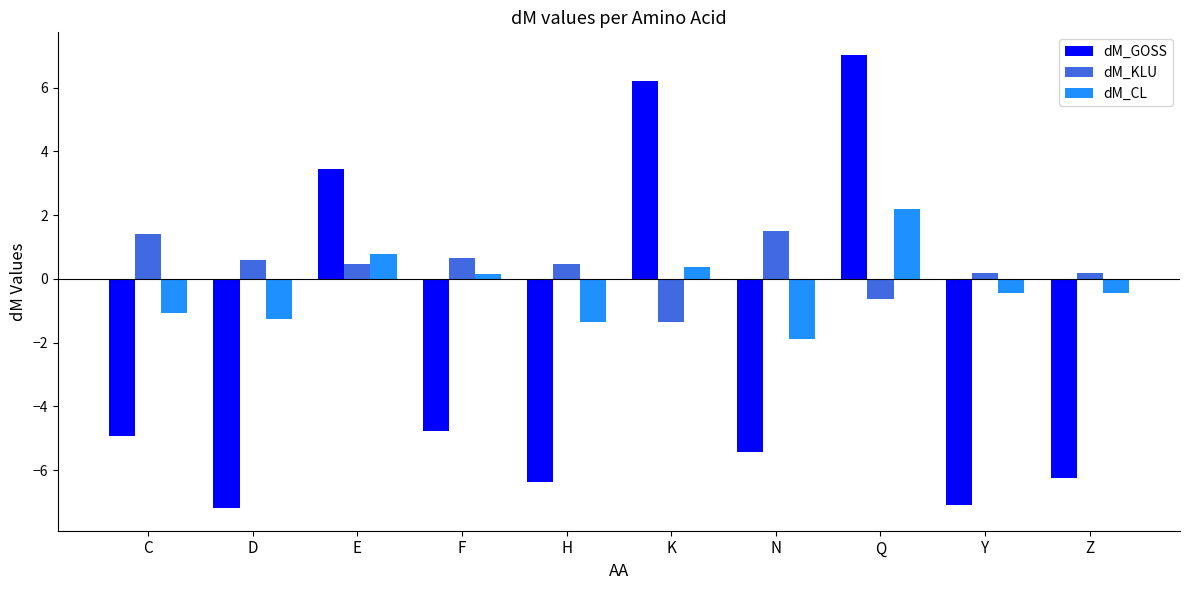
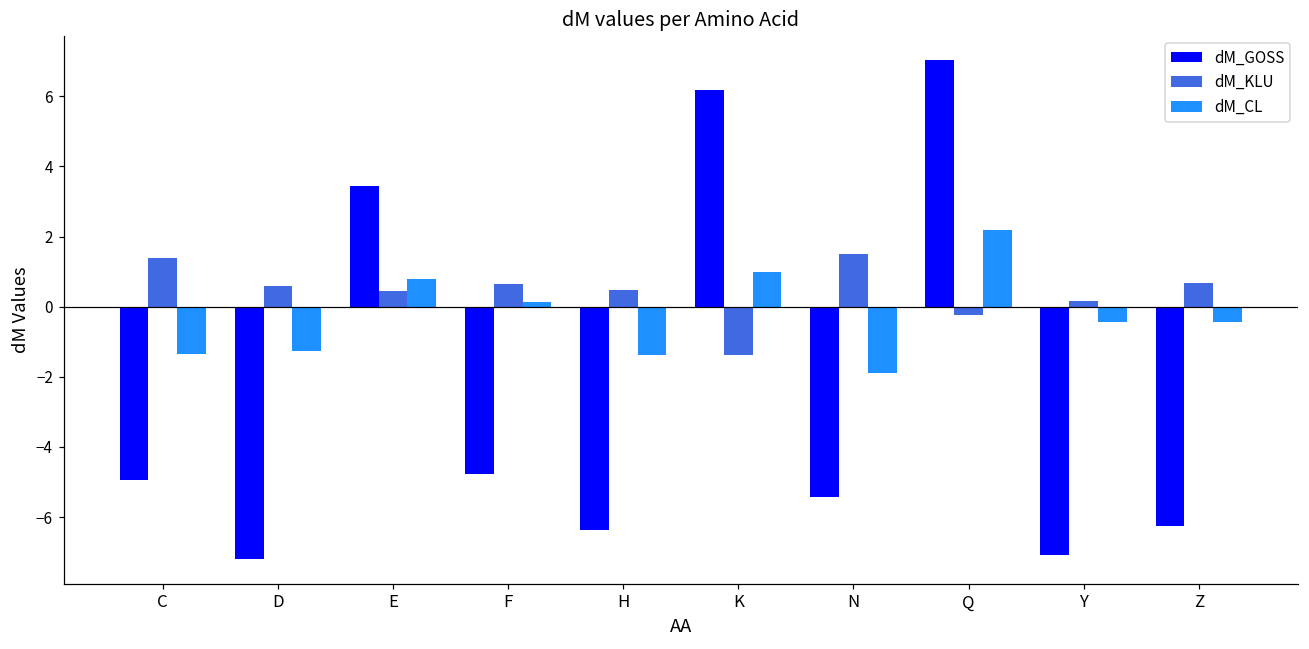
  {
    "dM_GOSS": {
      "C": -4.9,
      "D": -7.2,
      "E": 3.4,
      "F": -4.8,
      "H": -6.4,
      "K": 6.2,
      "N": -5.4,
      "Q": 7.0,
      "Y": -7.1,
      "Z": -6.2
    },
    "dM_KLU": {
      "C": 1.4,
      "D": 0.6,
      "E": 0.5,
      "F": 0.7,
      "H": 0.5,
      "K": -1.4,
      "N": 1.5,
-     "Q": -0.6,
+     "Q": -0.3,
      "Y": 0.2,
-     "Z": 0.2
+     "Z": 0.7
    },
    "dM_CL": {
-     "C": -1.1,
+     "C": -1.3,
      "D": -1.3,
      "E": 0.8,
      "F": 0.1,
      "H": -1.4,
-     "K": 0.4,
+     "K": 1.0,
      "N": -1.9,
      "Q": 2.2,
      "Y": -0.4,
      "Z": -0.4
    }
  }
